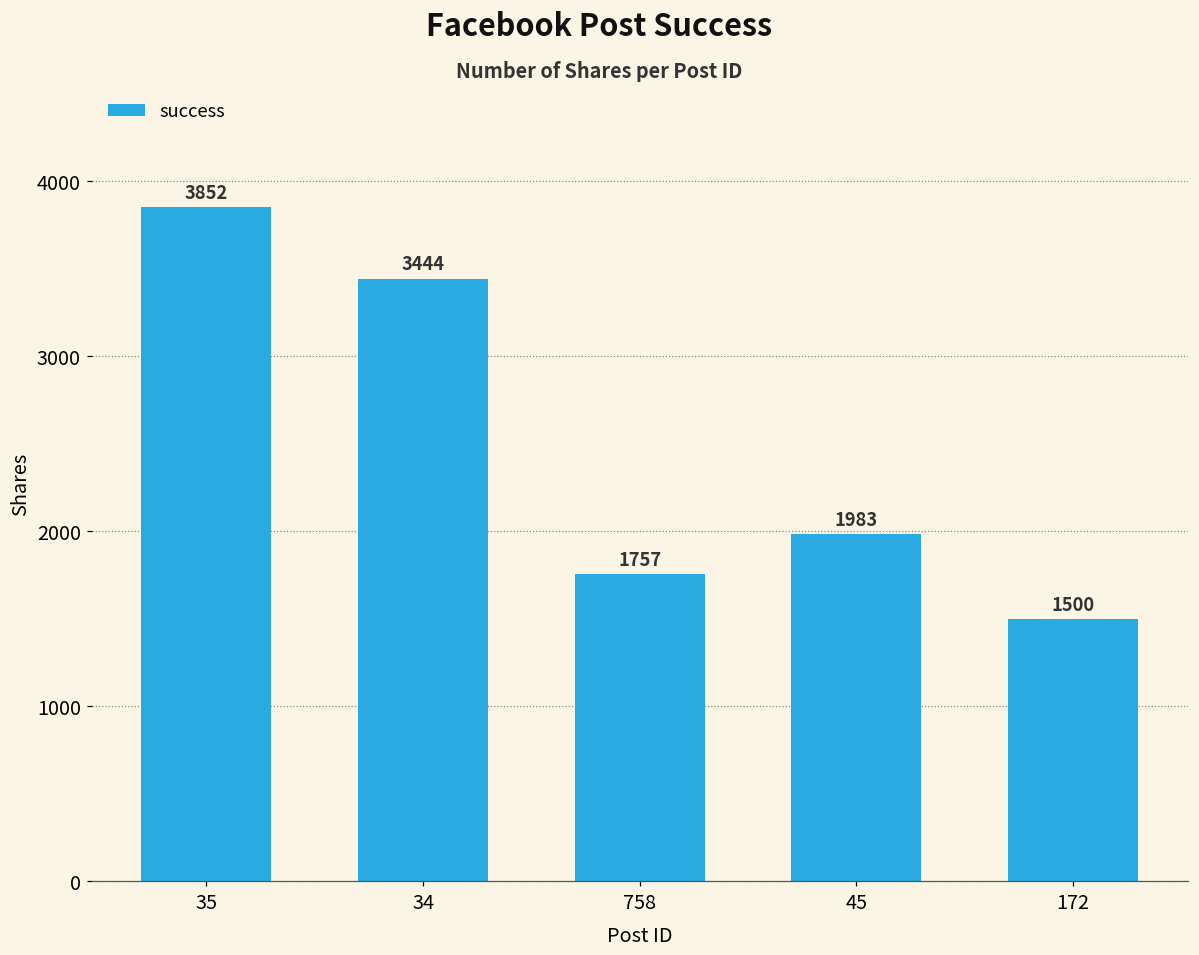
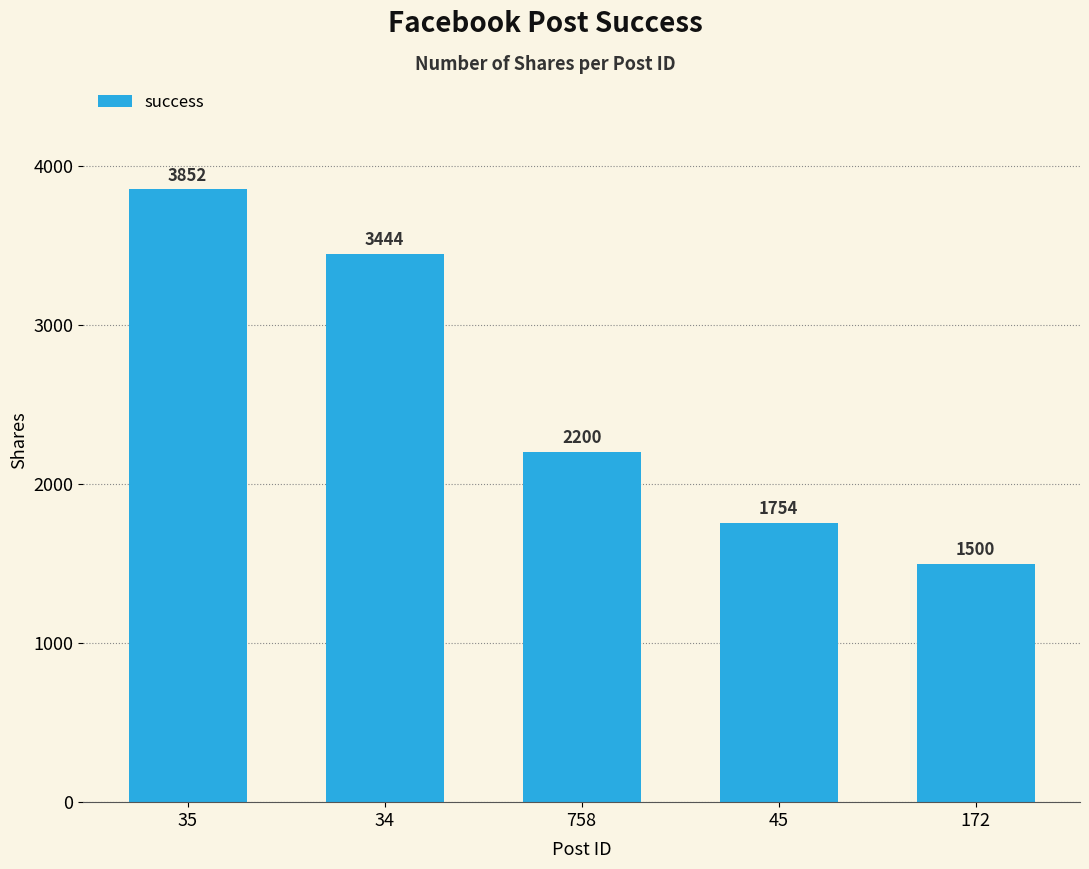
  {
    "35": 3852,
    "34": 3444,
-   "758": 1757,
-   "45": 1983,
+   "758": 2200,
+   "45": 1754,
    "172": 1500
  }
